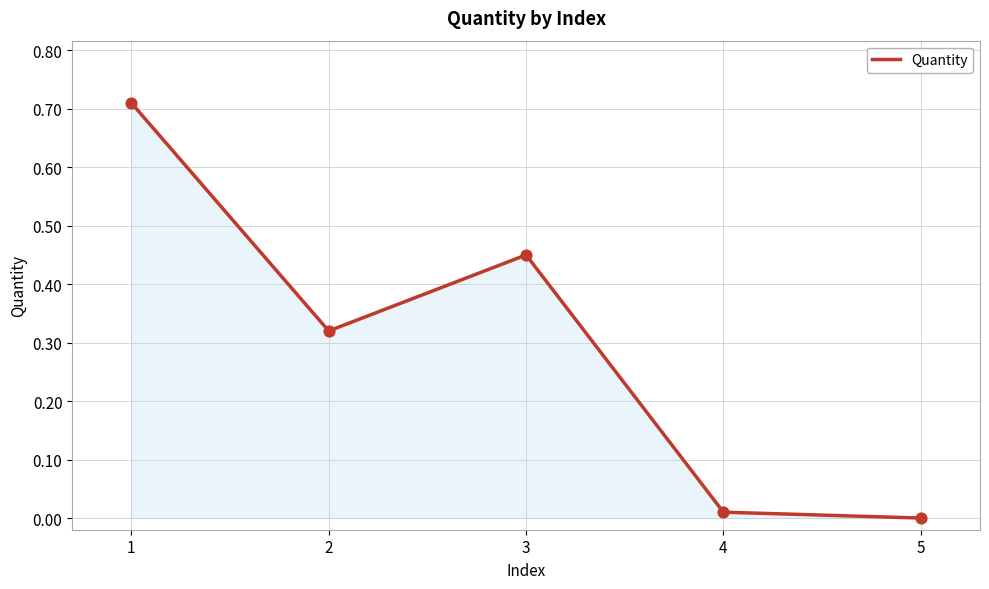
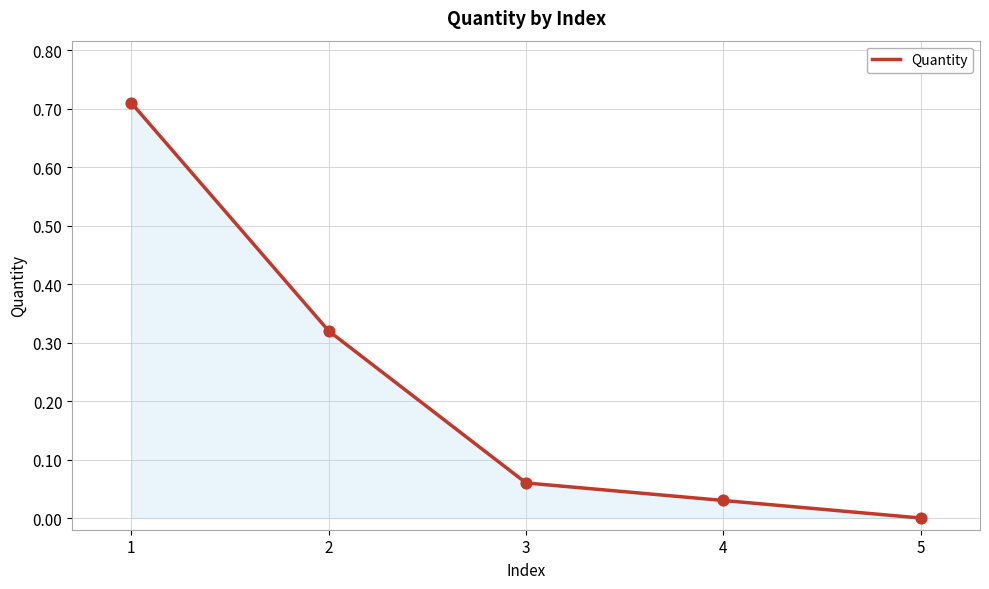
  {
    "1": 0.71,
    "2": 0.32,
-   "3": 0.45,
-   "4": 0.01,
+   "3": 0.06,
+   "4": 0.03,
    "5": 0.00
  }
